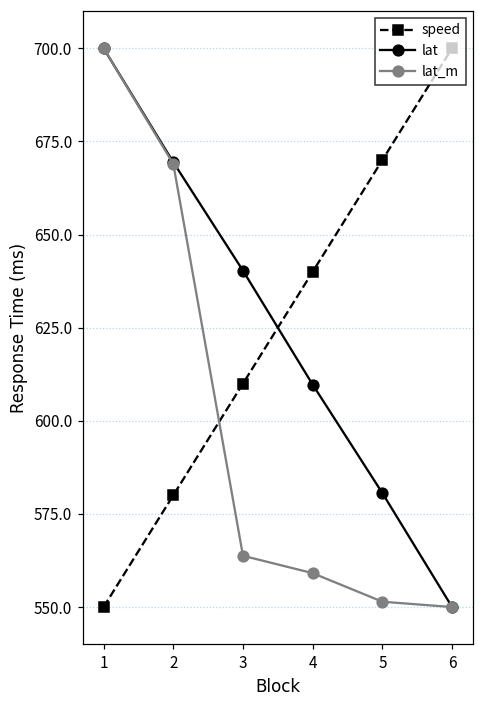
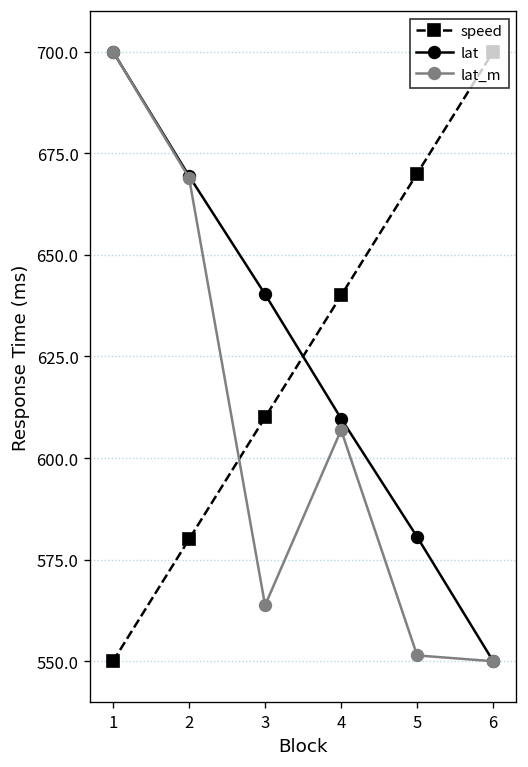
  {
    "lat_m": {
      "3": 564,
-     "4": 559,
+     "4": 607,
      "5": 551
    }
  }
